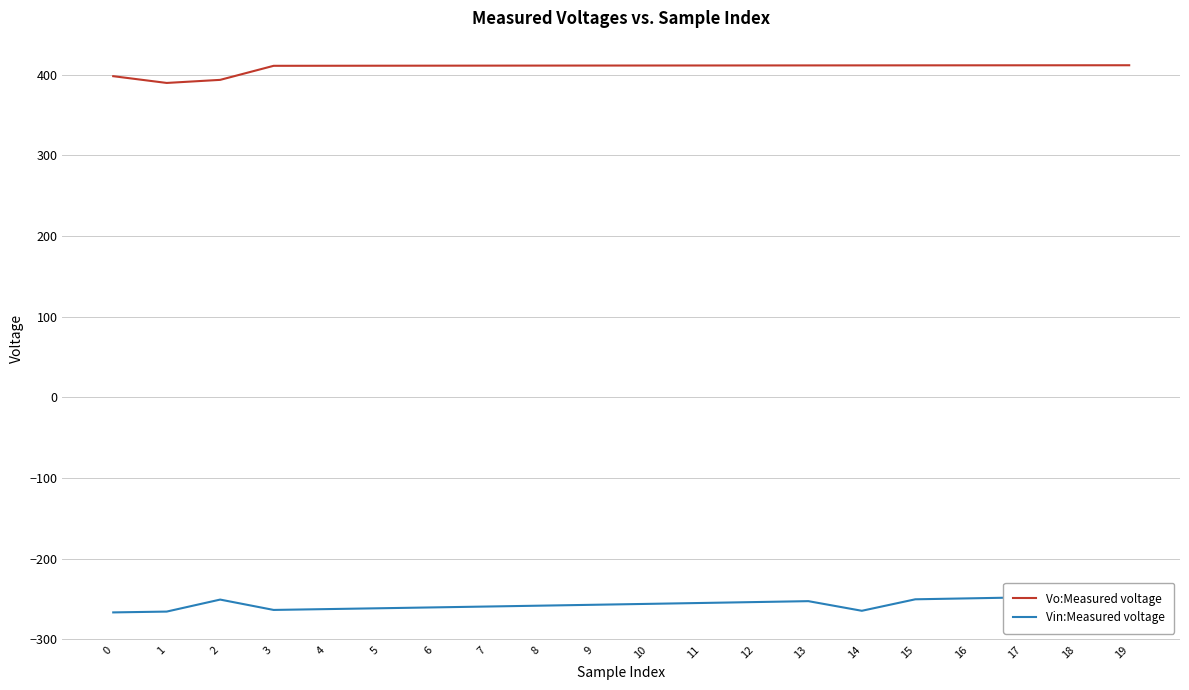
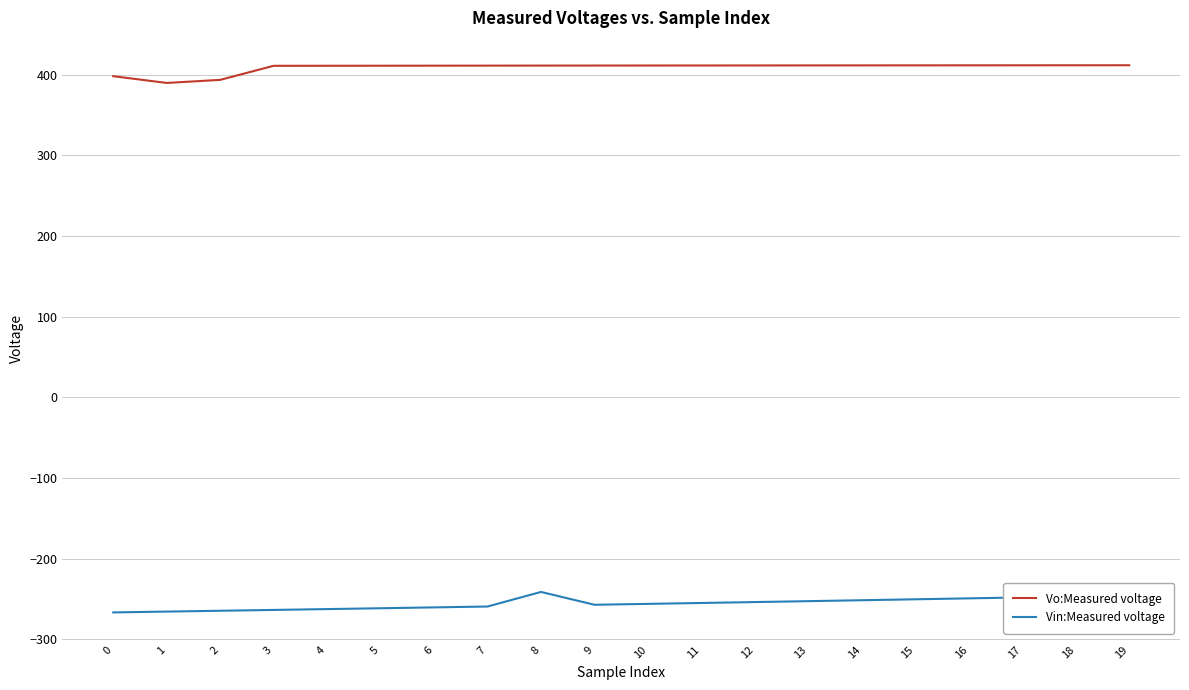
  {
    "Vo:Measured voltage": {
      "0": 400,
      "1": 390,
      "2": 390,
      "3": 410,
      "4": 410,
      "5": 410,
      "6": 410,
      "7": 410,
      "8": 410,
      "9": 410,
      "10": 410,
      "11": 410,
      "12": 410,
      "13": 410,
      "14": 410,
      "15": 410,
      "16": 410,
      "17": 410,
      "18": 410,
      "19": 410
    },
    "Vin:Measured voltage": {
      "0": -270,
      "1": -270,
-     "2": -250,
+     "2": -260,
      "3": -260,
      "4": -260,
      "5": -260,
      "6": -260,
      "7": -260,
-     "8": -260,
+     "8": -240,
      "9": -260,
      "10": -260,
      "11": -260,
      "12": -250,
      "13": -250,
-     "14": -260,
+     "14": -250,
      "15": -250,
      "16": -250
    }
  }
